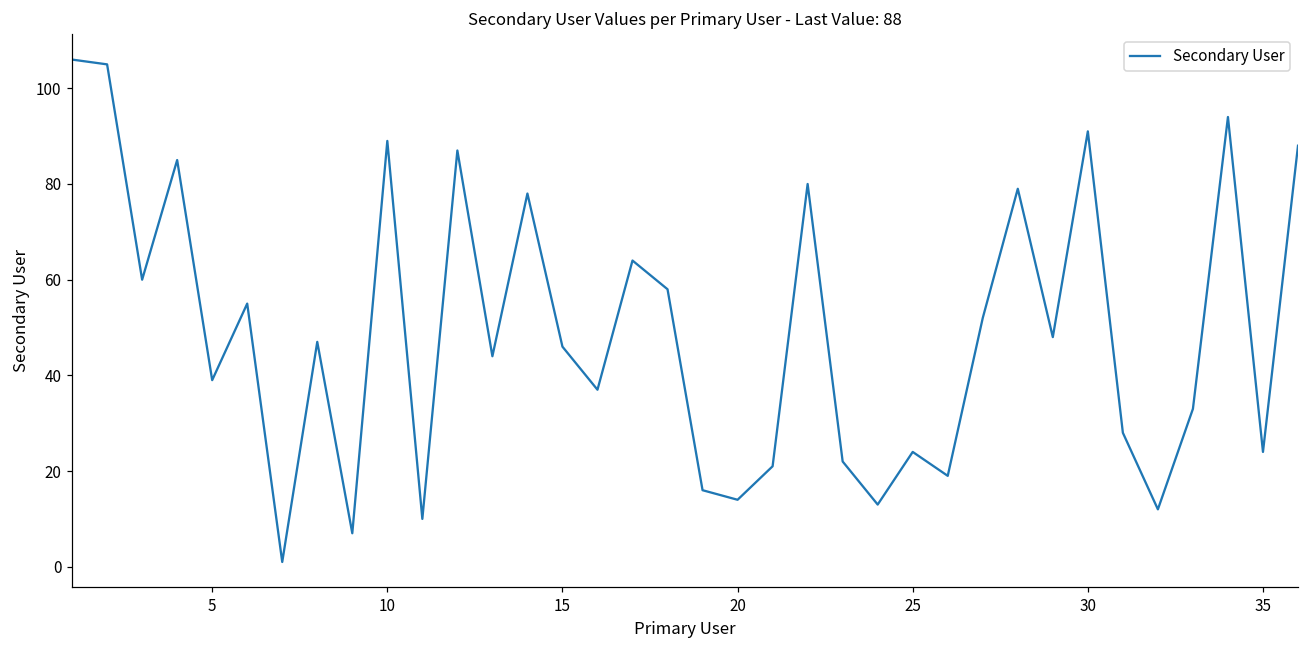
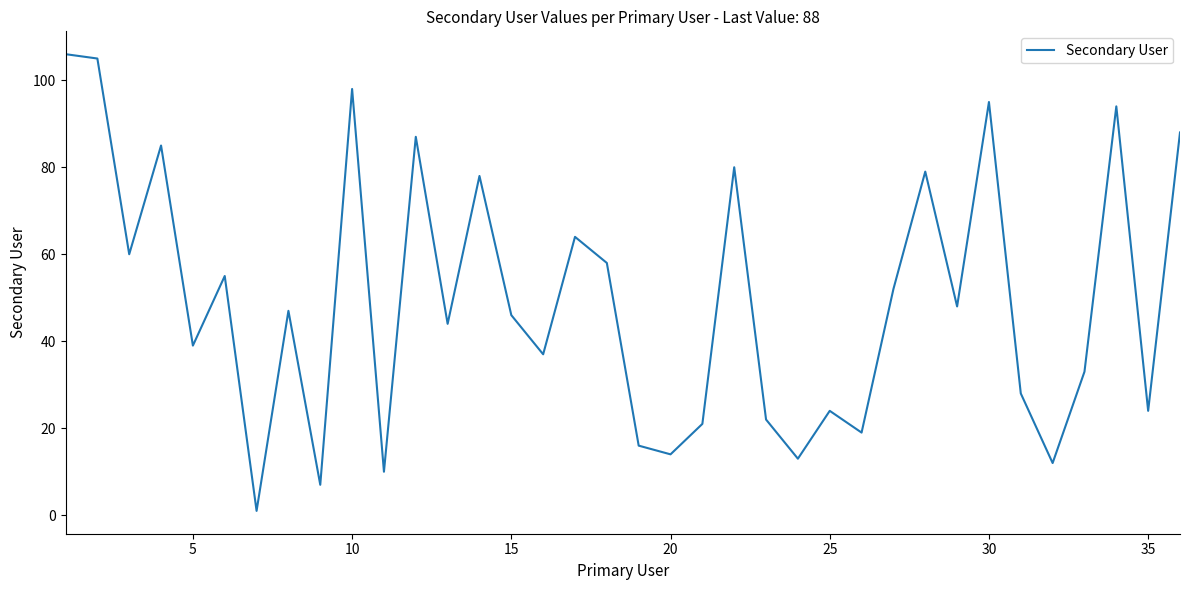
  {
    "5": 39,
-   "10": 89,
+   "10": 98,
    "15": 46,
    "20": 14,
    "25": 24,
-   "30": 91,
+   "30": 95,
    "35": 24
  }
